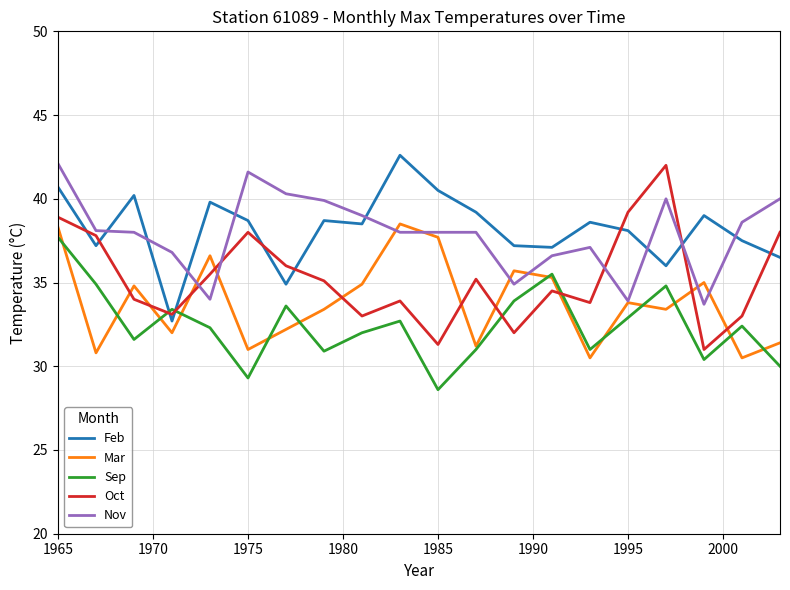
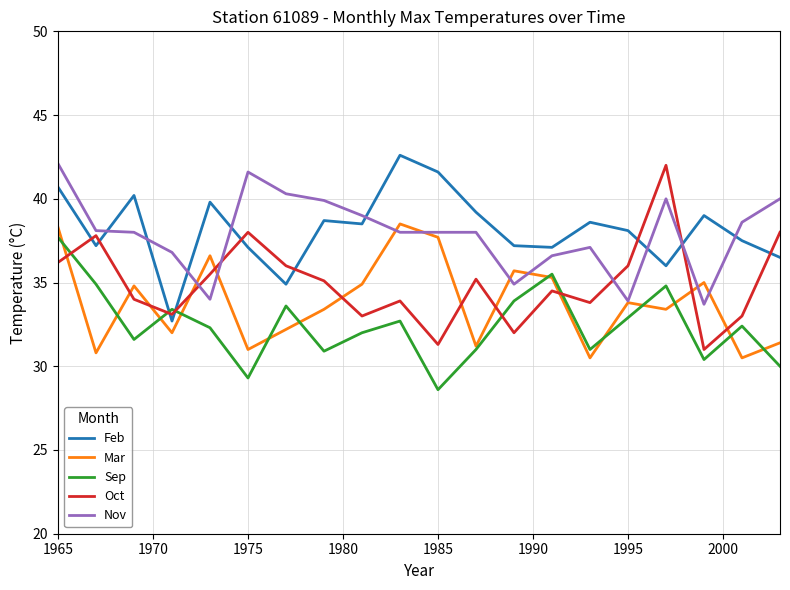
  {
    "Feb": {
      "1965": 40.7,
-     "1975": 38.7,
-     "1985": 40.5,
+     "1975": 37.1,
+     "1985": 41.6,
      "1995": 38.1
    },
    "Mar": {
      "1965": 38.3,
      "1975": 31.0,
      "1985": 37.7
    },
    "Sep": {
      "1965": 37.7,
      "1975": 29.3,
      "1985": 28.6,
      "1995": 32.9
    },
    "Oct": {
-     "1965": 38.9,
+     "1965": 36.2,
      "1975": 38.0,
      "1985": 31.3,
-     "1995": 39.2
+     "1995": 36.0
    },
    "Nov": {
      "1965": 42.1,
      "1975": 41.6,
      "1985": 38.0
    }
  }
